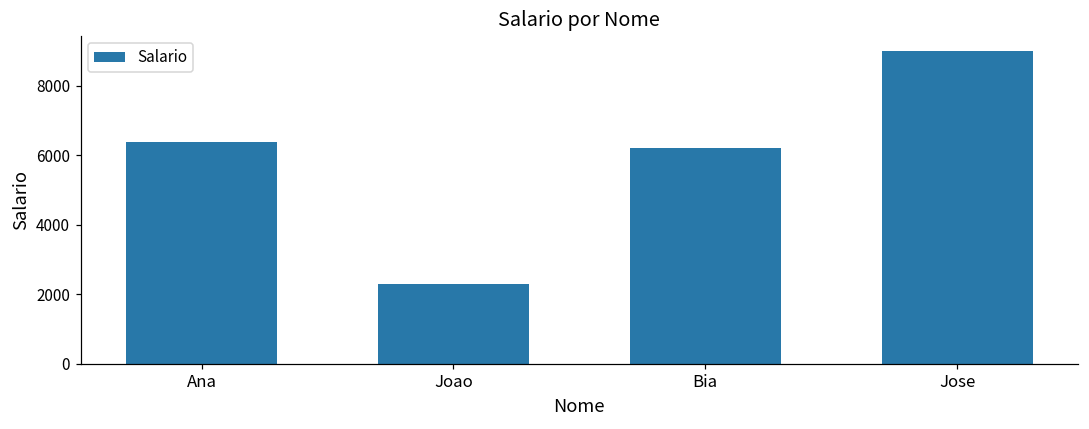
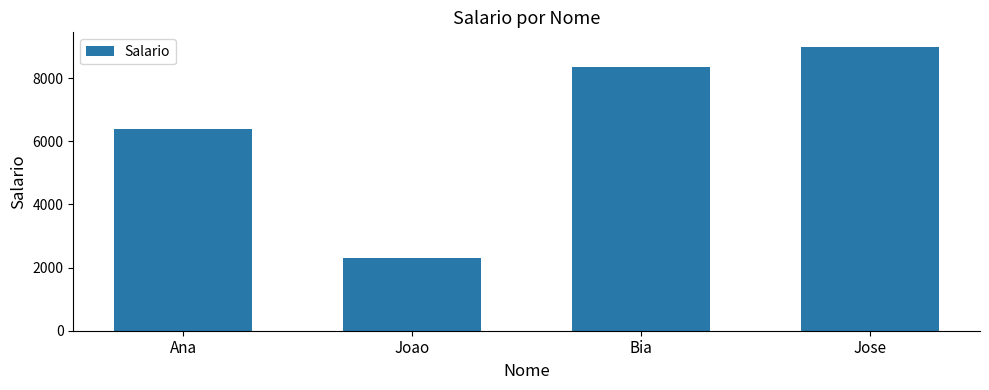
  {
    "Ana": 6400,
    "Joao": 2300,
-   "Bia": 6200,
+   "Bia": 8400,
    "Jose": 9000
  }
